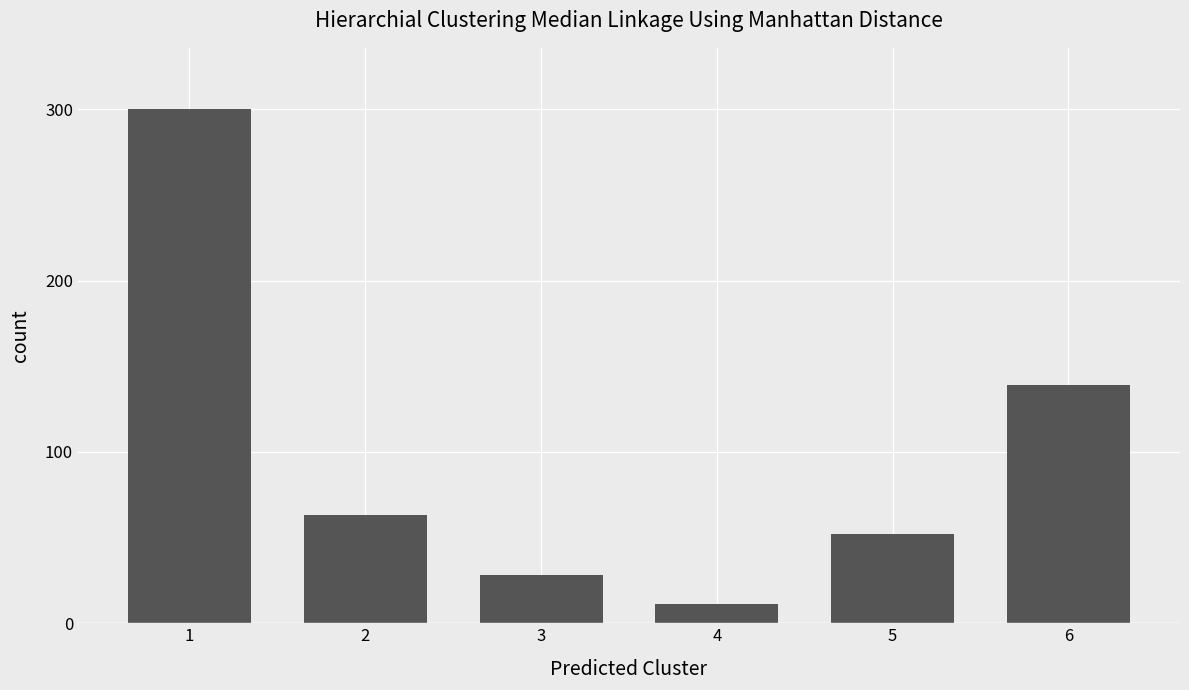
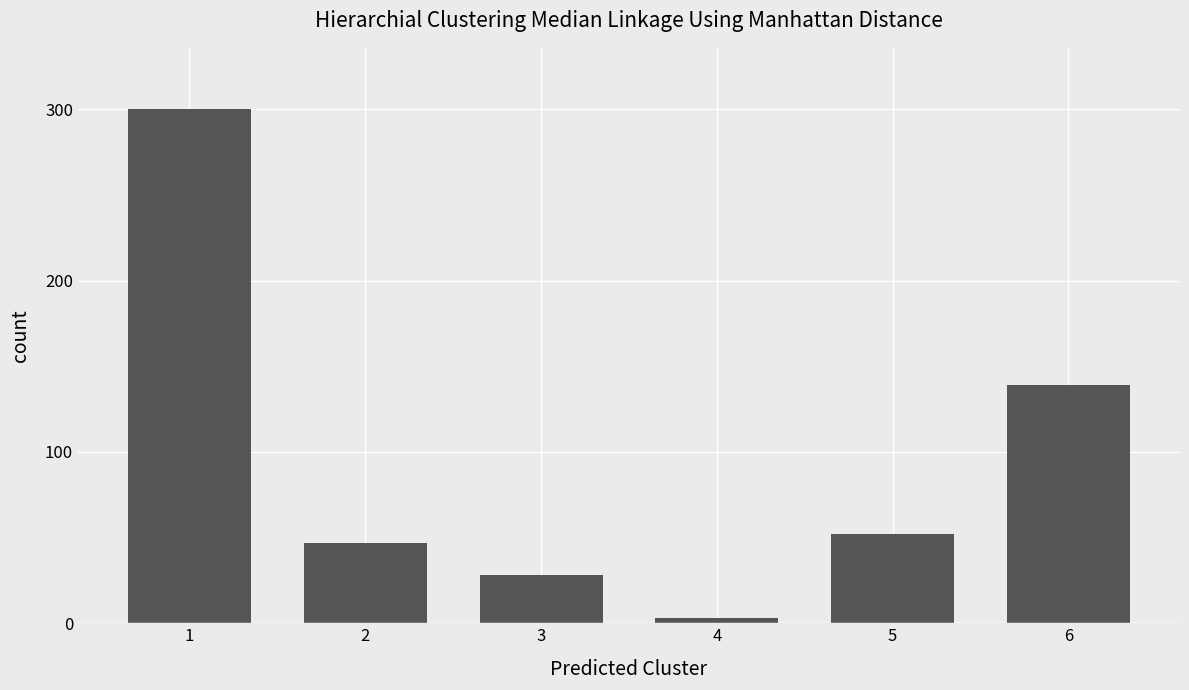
  {
    "1": 300,
-   "2": 63,
+   "2": 47,
    "3": 28,
-   "4": 11,
+   "4": 3,
    "5": 52,
    "6": 139
  }
